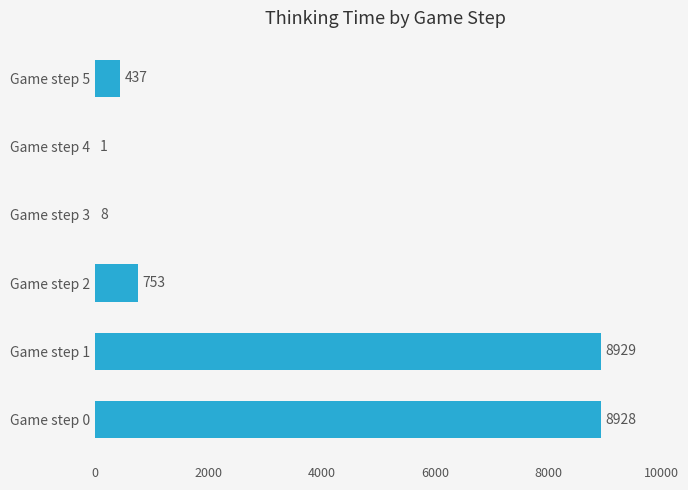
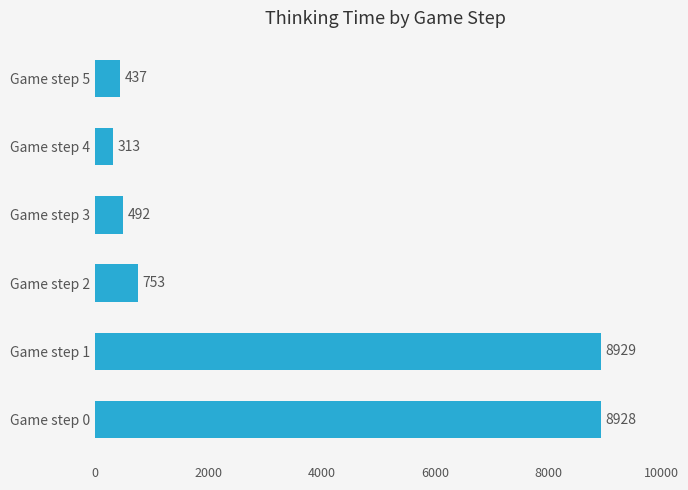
  {
    "Game step 5": 437,
-   "Game step 4": 1,
-   "Game step 3": 8,
+   "Game step 4": 313,
+   "Game step 3": 492,
    "Game step 2": 753,
    "Game step 1": 8929,
    "Game step 0": 8928
  }
